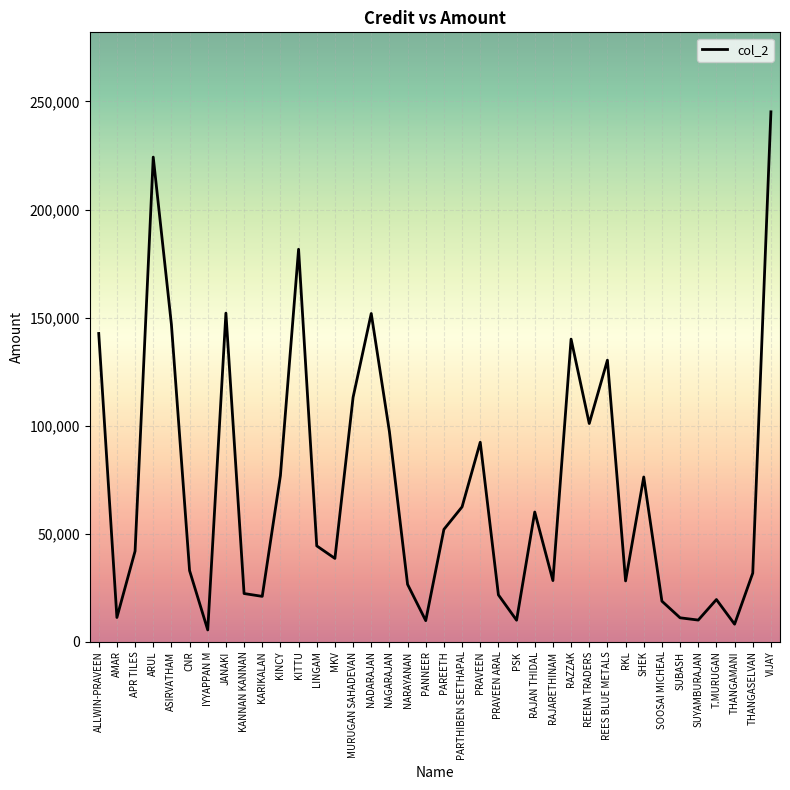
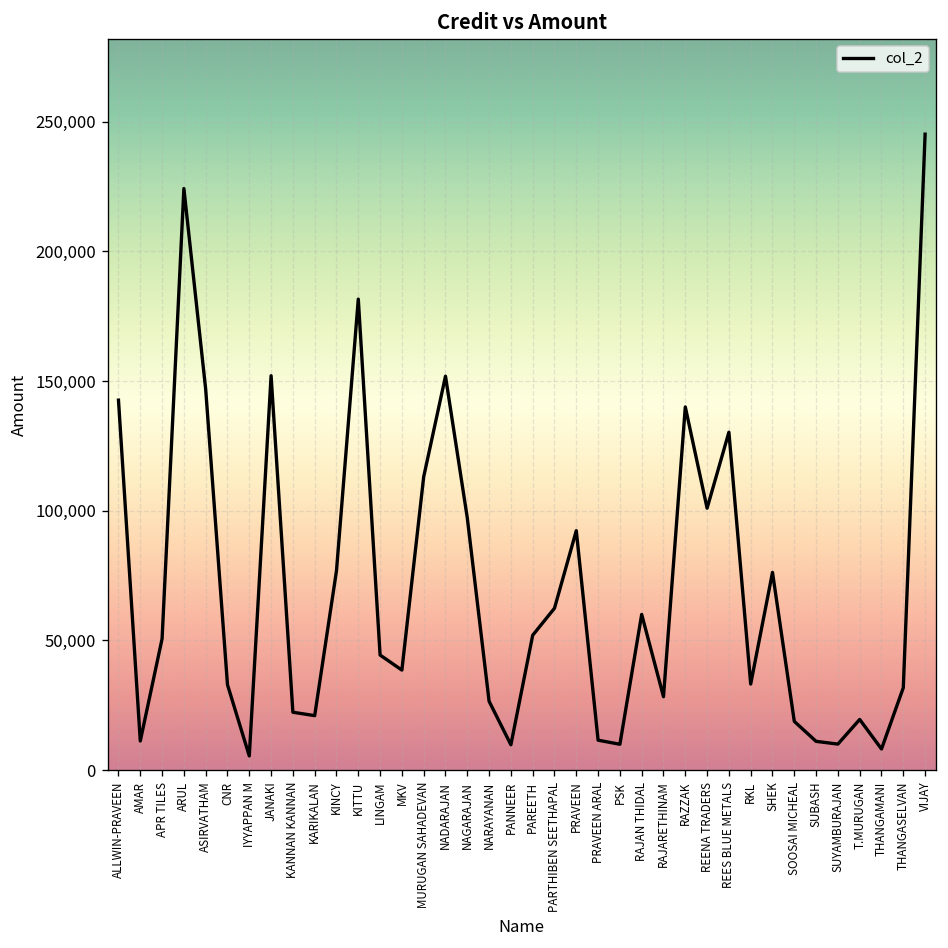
  {
    "ALLWIN-PRAVEEN": "143,000",
    "AMAR": "11,000",
-   "APR TILES": "42,000",
+   "APR TILES": "51,000",
    "ARUL": "224,000",
    "ASIRVATHAM": "147,000",
    "CNR": "33,000",
    "IYYAPPAN M": "5,000",
    "JANAKI": "152,000",
    "KANNAN KANNAN": "22,000",
    "KARIKALAN": "21,000",
    "KINCY": "77,000",
    "KITTU": "182,000",
    "LINGAM": "44,000",
    "MKV": "39,000",
    "MURUGAN SAHADEVAN": "113,000",
    "NADARAJAN": "152,000",
    "NAGARAJAN": "97,000",
    "NARAYANAN": "27,000",
    "PANNEER": "10,000",
    "PAREETH": "52,000",
    "PARTHIBEN SEETHAPAL": "62,000",
    "PRAVEEN": "92,000",
-   "PRAVEEN ARAL": "22,000",
+   "PRAVEEN ARAL": "12,000",
    "PSK": "10,000",
    "RAJAN THIDAL": "60,000",
    "RAJARETHINAM": "28,000",
    "RAZZAK": "140,000",
    "REENA TRADERS": "101,000",
    "REES BLUE METALS": "130,000",
-   "RKL": "28,000",
+   "RKL": "33,000",
    "SHEK": "76,000",
    "SOOSAI MICHEAL": "19,000",
    "SUBASH": "11,000",
    "SUYAMBURAJAN": "10,000",
    "T.MURUGAN": "20,000",
    "THANGAMANI": "8,000",
    "THANGASELVAN": "32,000",
    "VIJAY": "245,000"
  }
